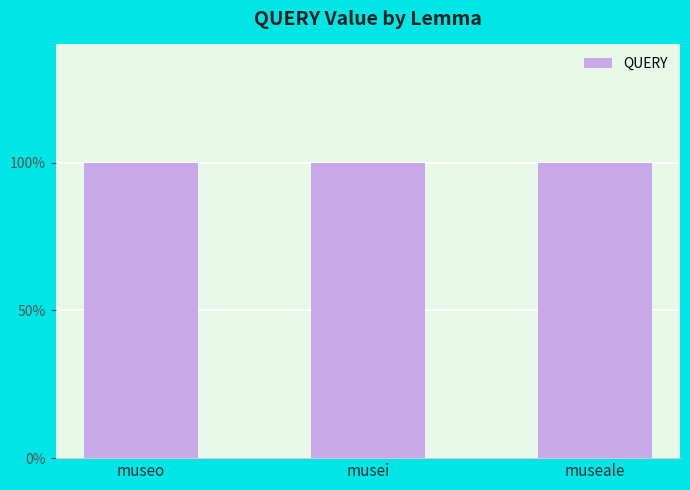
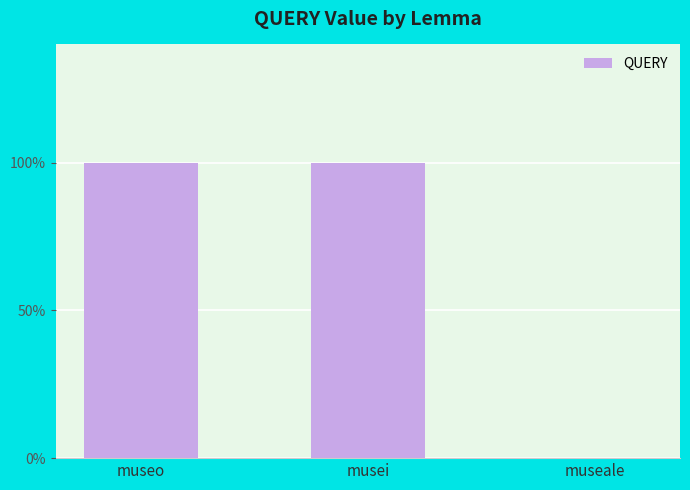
  {
    "museo": "100%",
    "musei": "100%",
-   "museale": "100%"
+   "museale": "0%"
  }
